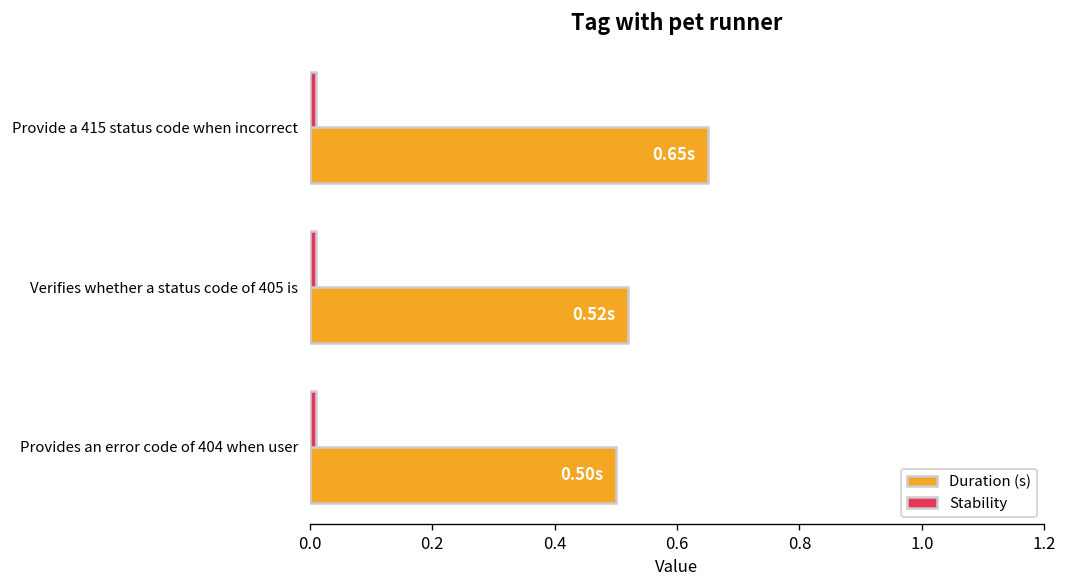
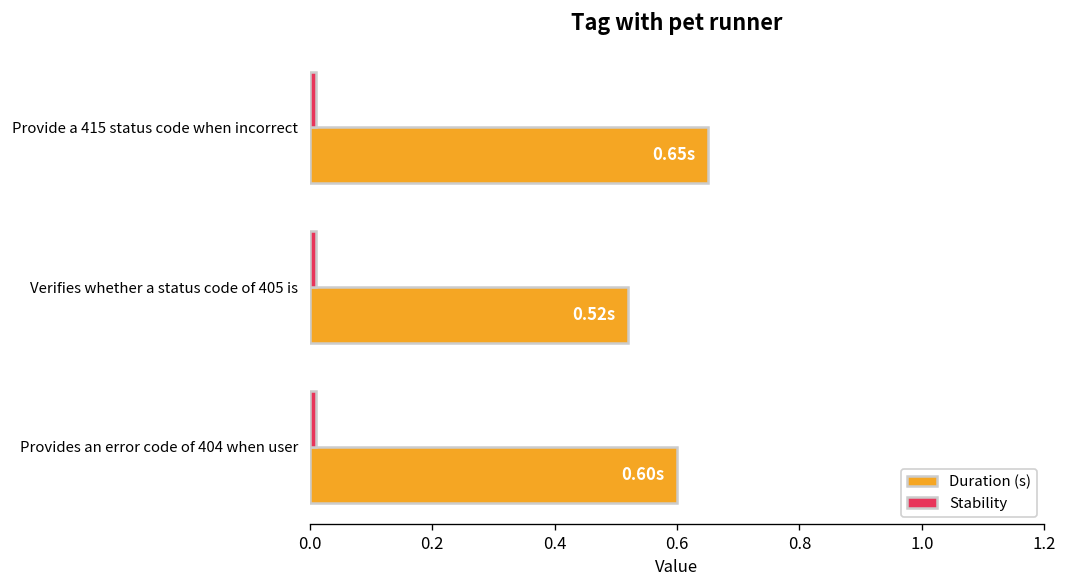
  {
    "Duration (s)": {
      "Provide a 415 status code when incorrect": "0.65s",
      "Verifies whether a status code of 405 is": "0.52s",
-     "Provides an error code of 404 when user": "0.50s"
+     "Provides an error code of 404 when user": "0.60s"
    },
    "Stability": {
      "Provide a 415 status code when incorrect": "0.01",
      "Verifies whether a status code of 405 is": "0.01",
      "Provides an error code of 404 when user": "0.01"
    }
  }
